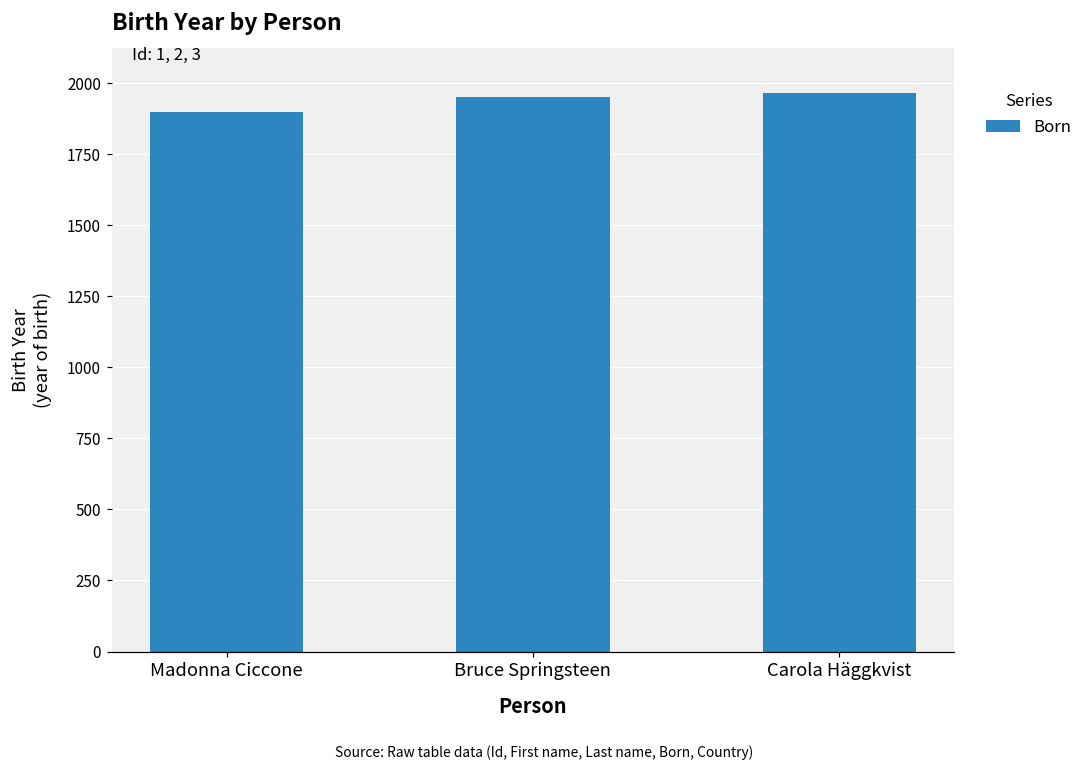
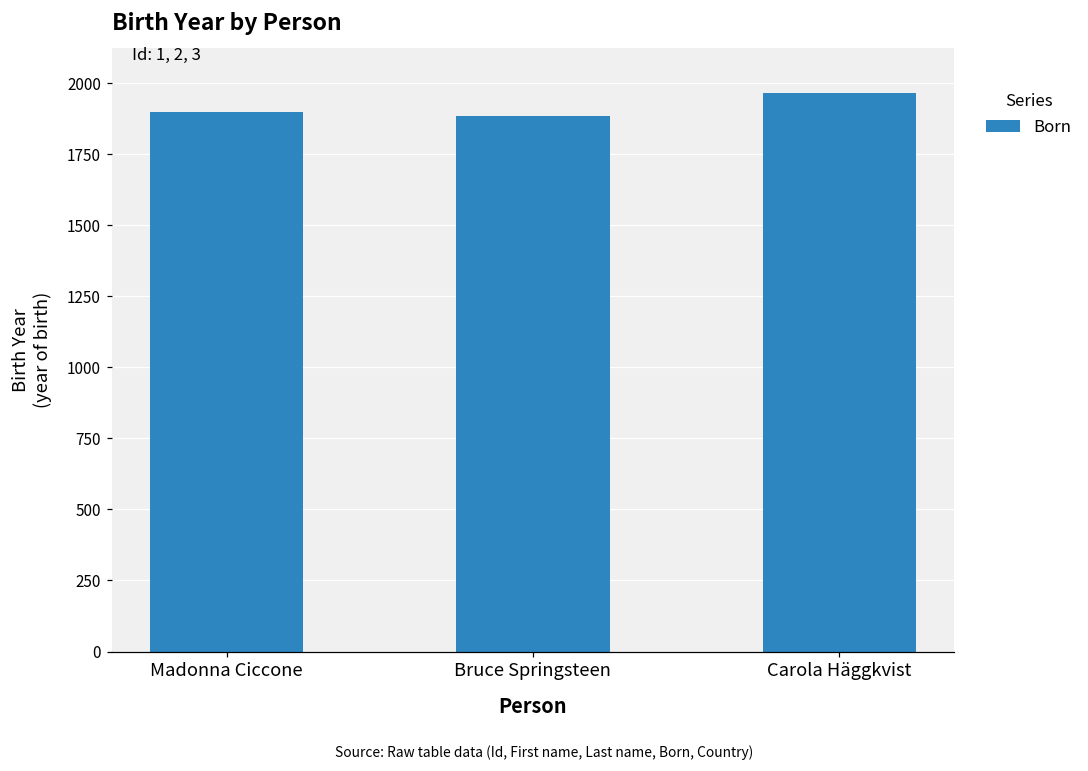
  {
    "Madonna Ciccone": 1900,
-   "Bruce Springsteen": 1950,
+   "Bruce Springsteen": 1890,
    "Carola Häggkvist": 1970
  }
